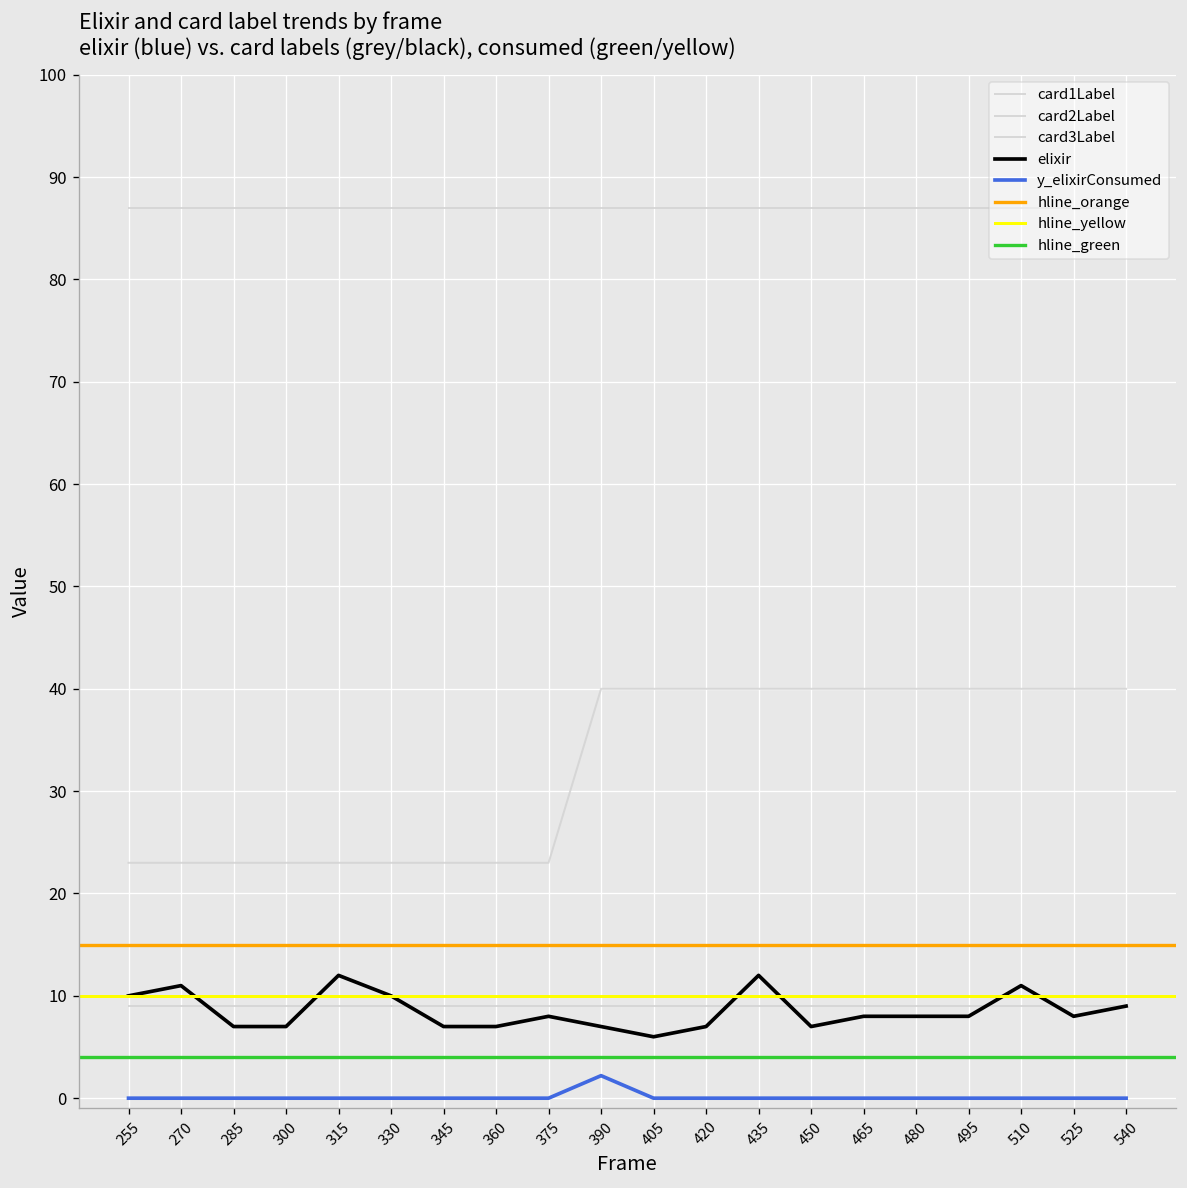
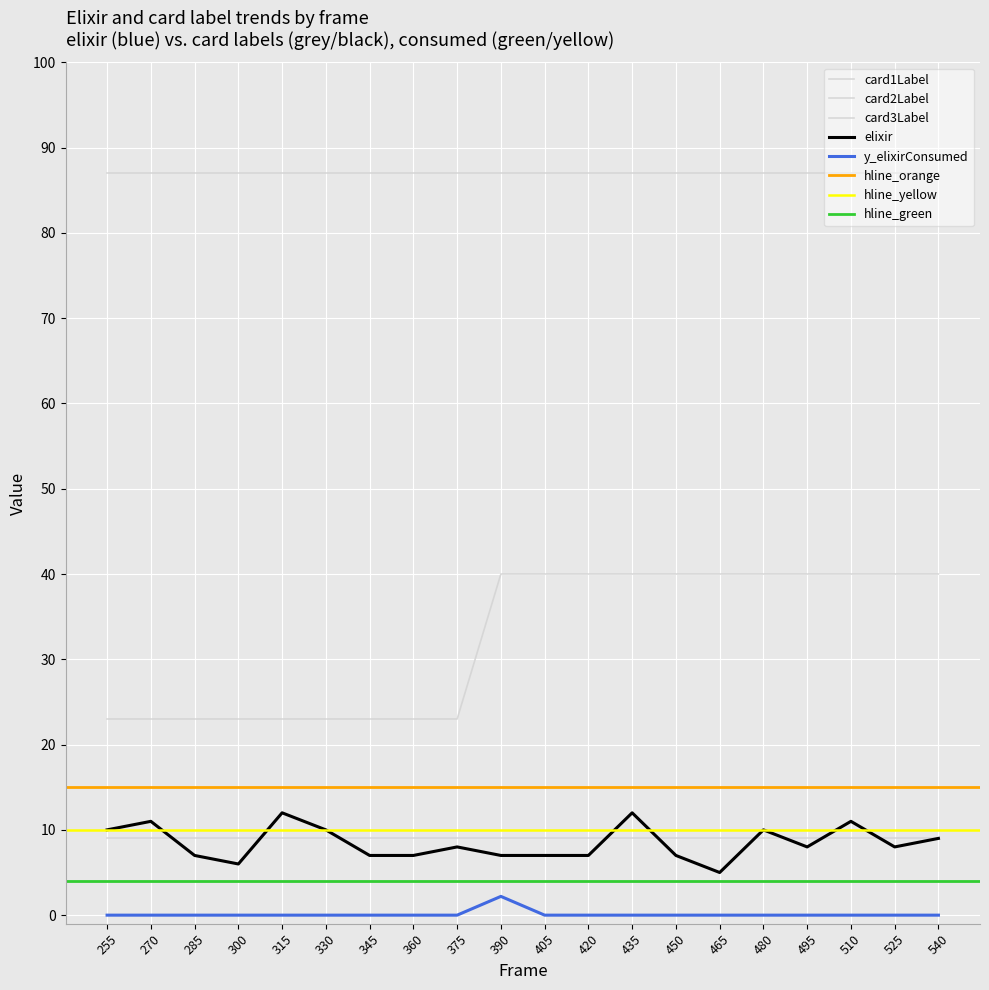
  {
    "elixir": {
      "255": 10,
      "270": 11,
      "285": 7,
-     "300": 7,
+     "300": 6,
      "315": 12,
      "330": 10,
      "345": 7,
      "360": 7,
      "375": 8,
      "390": 7,
-     "405": 6,
+     "405": 7,
      "420": 7,
      "435": 12,
      "450": 7,
-     "465": 8,
-     "480": 8,
+     "465": 5,
+     "480": 10,
      "495": 8,
      "510": 11,
      "525": 8
    },
    "y_elixirConsumed": {
      "255": 0,
      "270": 0,
      "285": 0,
      "300": 0,
      "315": 0,
      "330": 0,
      "345": 0,
      "360": 0,
      "375": 0,
      "390": 2,
      "405": 0,
      "420": 0,
      "435": 0,
      "450": 0,
      "465": 0,
      "480": 0,
      "495": 0,
      "510": 0,
      "525": 0,
      "540": 0
    }
  }
